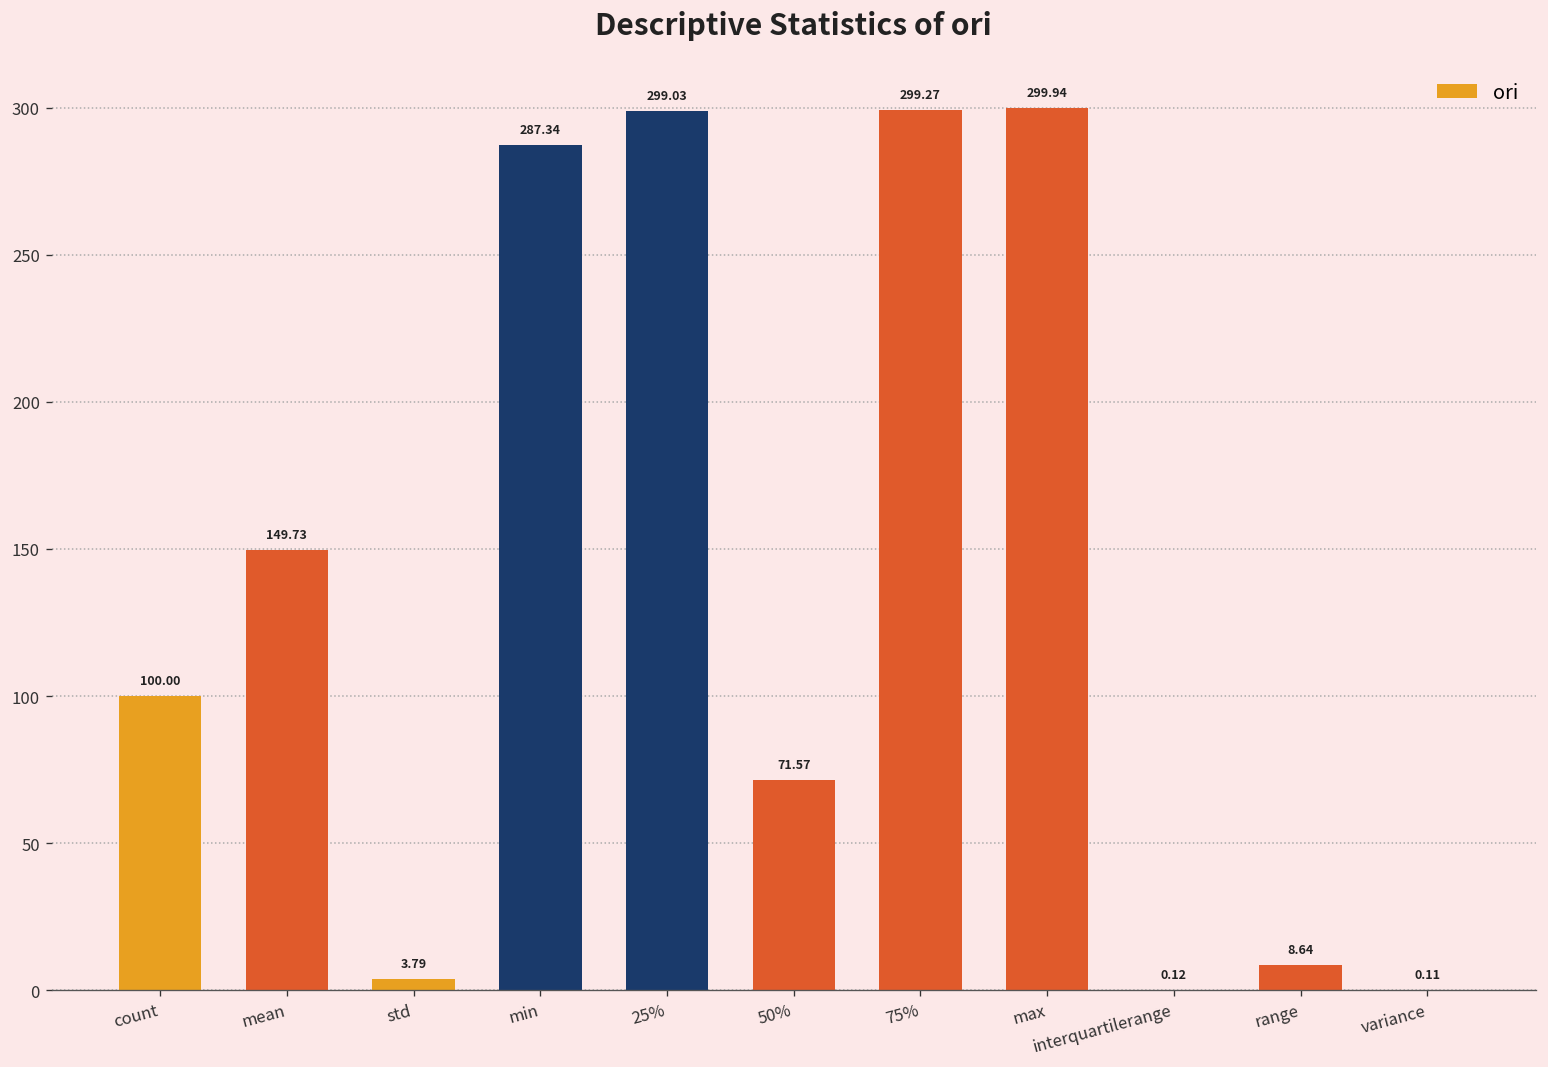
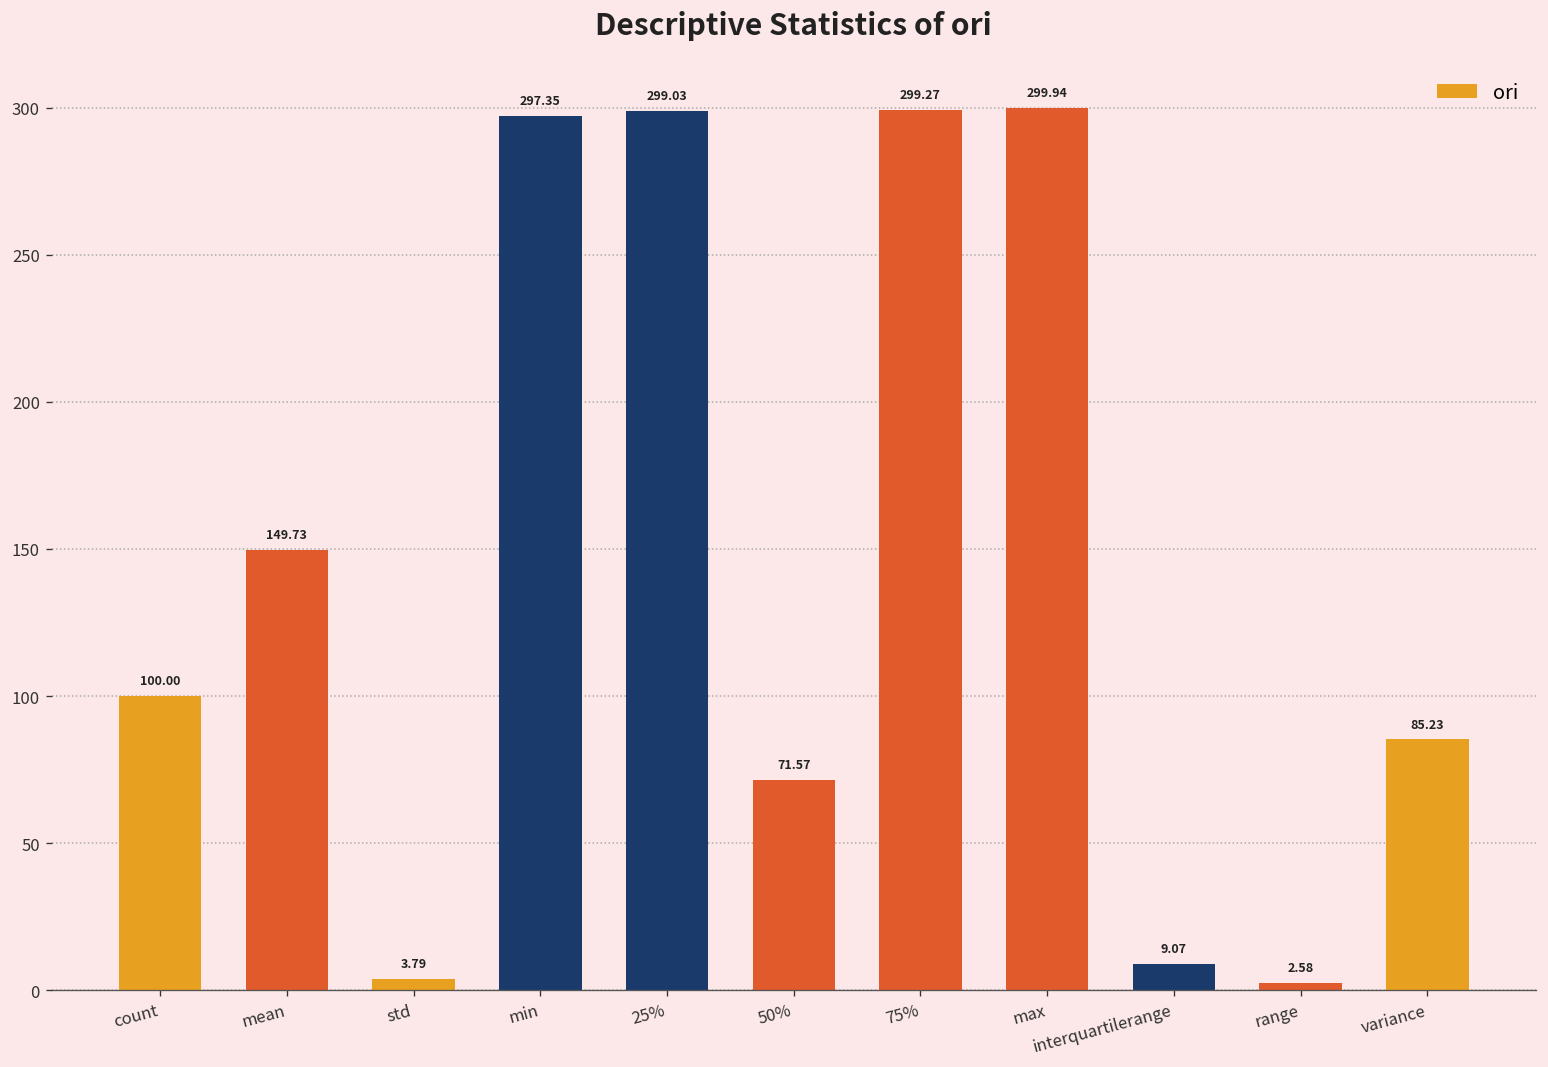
  {
    "count": 100.00,
    "mean": 149.73,
    "std": 3.79,
-   "min": 287.34,
+   "min": 297.35,
    "25%": 299.03,
    "50%": 71.57,
    "75%": 299.27,
    "max": 299.94,
-   "interquartilerange": 0.12,
-   "range": 8.64,
-   "variance": 0.11
+   "interquartilerange": 9.07,
+   "range": 2.58,
+   "variance": 85.23
  }
